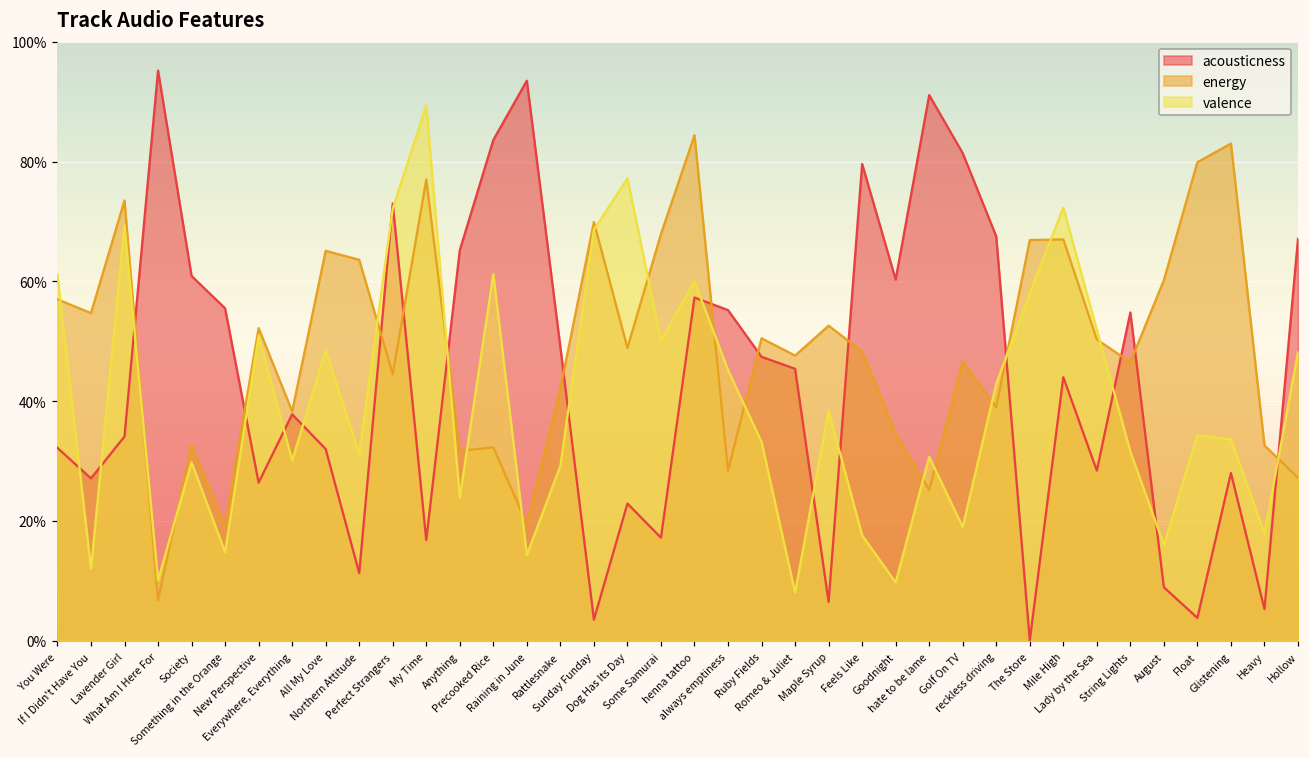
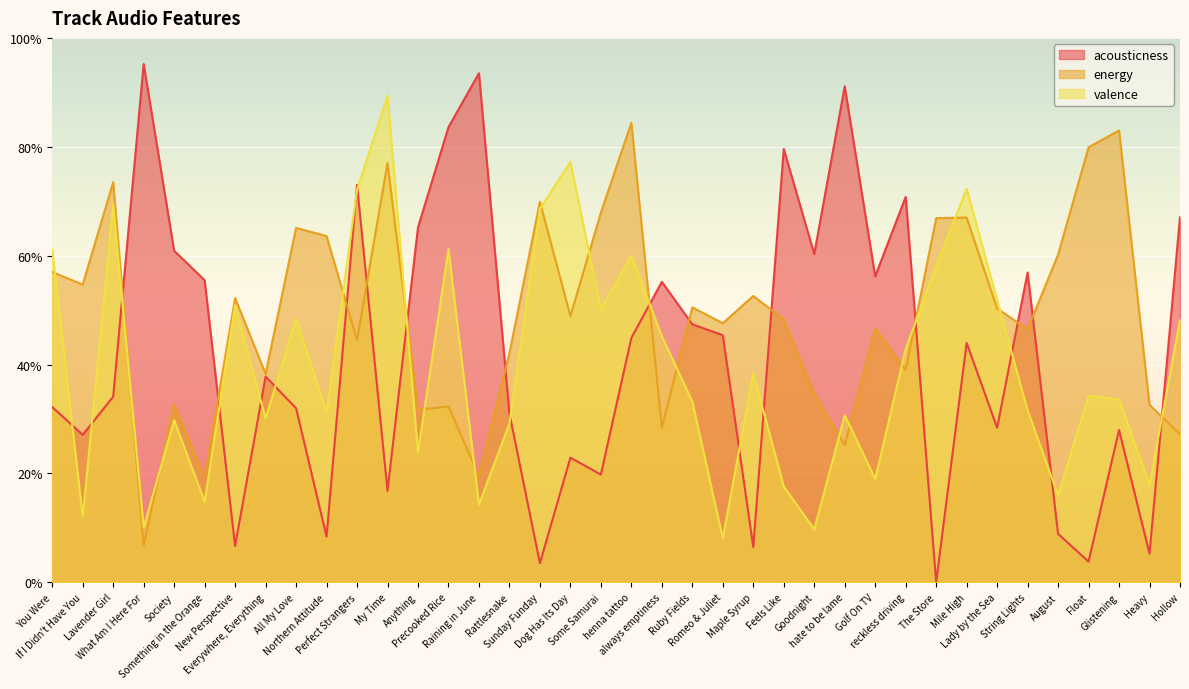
  {
    "acousticness": {
      "You Were": "32%",
      "If I Didn't Have You": "27%",
      "Lavender Girl": "34%",
      "What Am I Here For": "95%",
      "Society": "61%",
      "Something in the Orange": "56%",
-     "New Perspective": "26%",
+     "New Perspective": "7%",
      "Everywhere, Everything": "38%",
      "All My Love": "32%",
-     "Northern Attitude": "11%",
+     "Northern Attitude": "8%",
      "Perfect Strangers": "73%",
      "My Time": "17%",
      "Anything": "65%",
      "Precooked Rice": "84%",
      "Raining in June": "94%",
-     "Rattlesnake": "49%",
+     "Rattlesnake": "31%",
      "Sunday Funday": "4%",
      "Dog Has Its Day": "23%",
-     "Some Samurai": "17%",
-     "henna tattoo": "57%",
+     "Some Samurai": "20%",
+     "henna tattoo": "45%",
      "always emptiness": "55%",
      "Ruby Fields": "47%",
      "Romeo & Juliet": "45%",
      "Maple Syrup": "6%",
      "Feels Like": "80%",
      "Goodnight": "60%",
      "hate to be lame": "91%",
-     "Golf On TV": "81%",
-     "reckless driving": "68%",
+     "Golf On TV": "56%",
+     "reckless driving": "71%",
      "The Store": "0%",
      "Mile High": "44%",
      "Lady by the Sea": "28%",
-     "String Lights": "55%",
+     "String Lights": "57%",
      "August": "9%",
      "Float": "4%",
      "Glistening": "28%",
      "Heavy": "5%",
      "Hollow": "67%"
    }
  }
